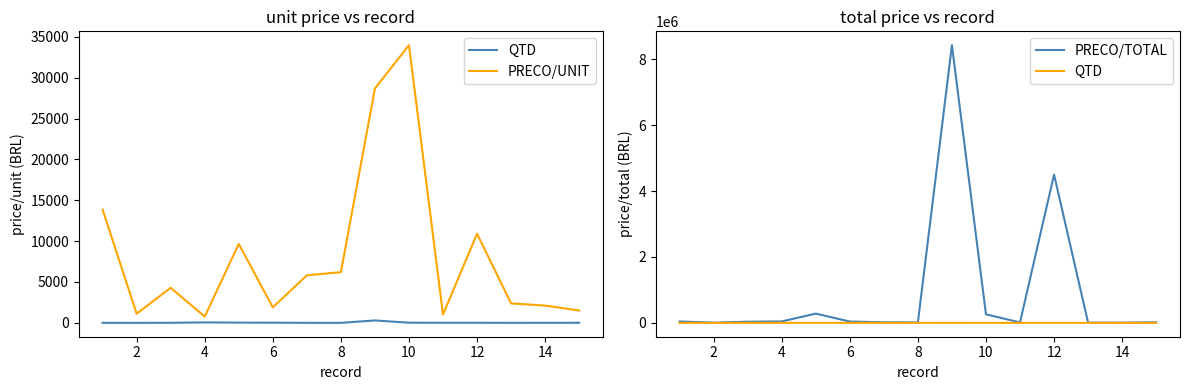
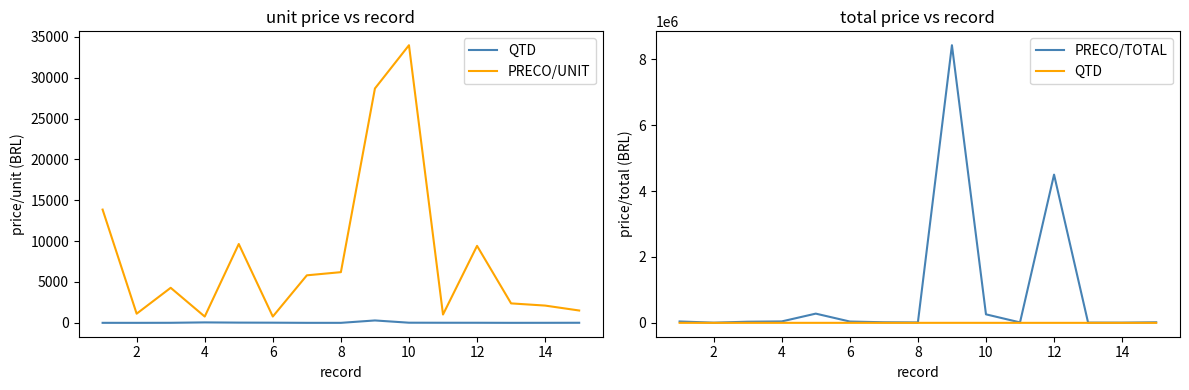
  {
    "unit price vs record": {
      "PRECO/UNIT": {
        "2": 1000,
        "4": 1000,
-       "6": 2000,
+       "6": 1000,
        "8": 6000,
        "10": 34000,
-       "12": 11000,
+       "12": 9000,
        "14": 2000
      }
    },
    "total price vs record": {
      "PRECO/TOTAL": {
        "10": 300000,
        "12": 4500000
      },
      "QTD": {
        "10": 0,
        "12": 0
      }
    }
  }
